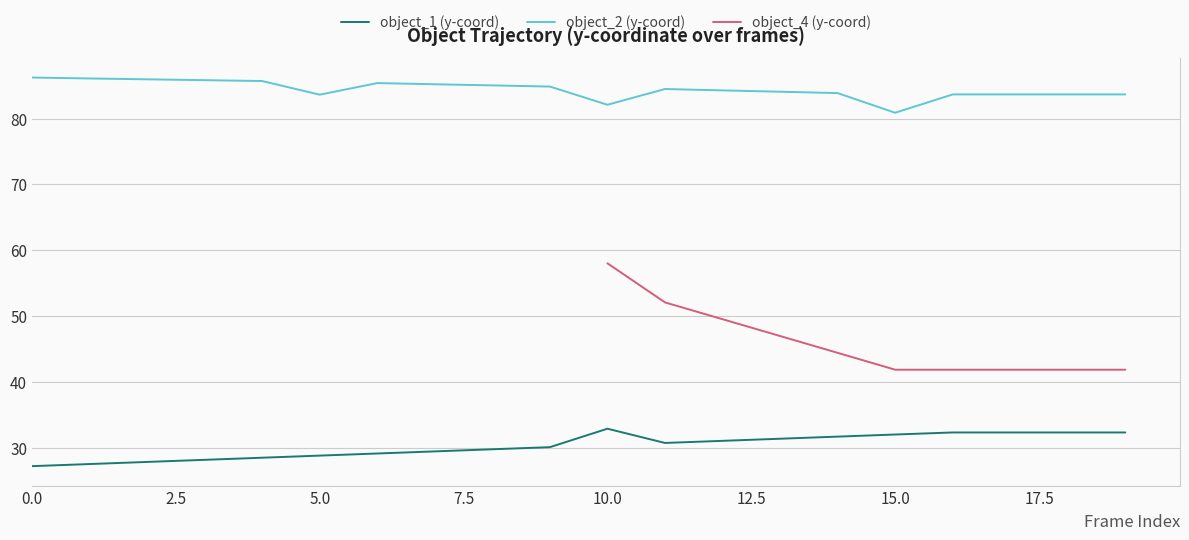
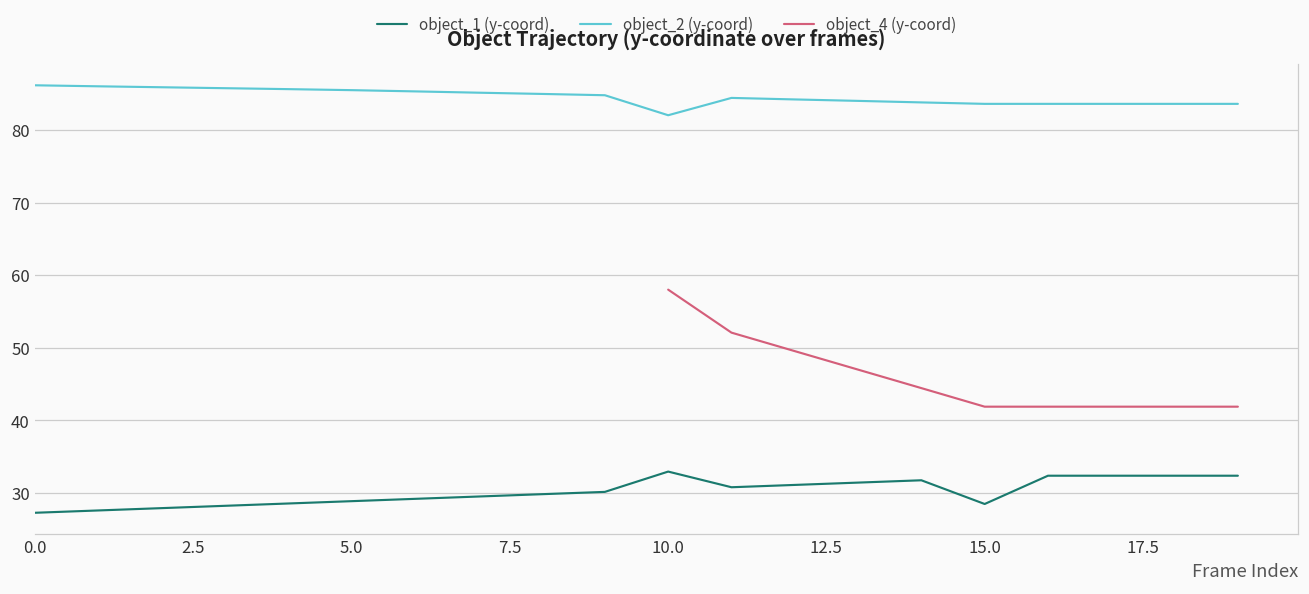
  {
    "object_1 (y-coord)": {
      "0.0": 27,
      "5.0": 29,
      "10.0": 33,
-     "15.0": 32
+     "15.0": 28
    },
    "object_2 (y-coord)": {
      "0.0": 86,
-     "5.0": 84,
+     "5.0": 86,
      "10.0": 82,
-     "15.0": 81
+     "15.0": 84
    },
    "object_4 (y-coord)": {
      "10.0": 58,
      "15.0": 42
    }
  }
